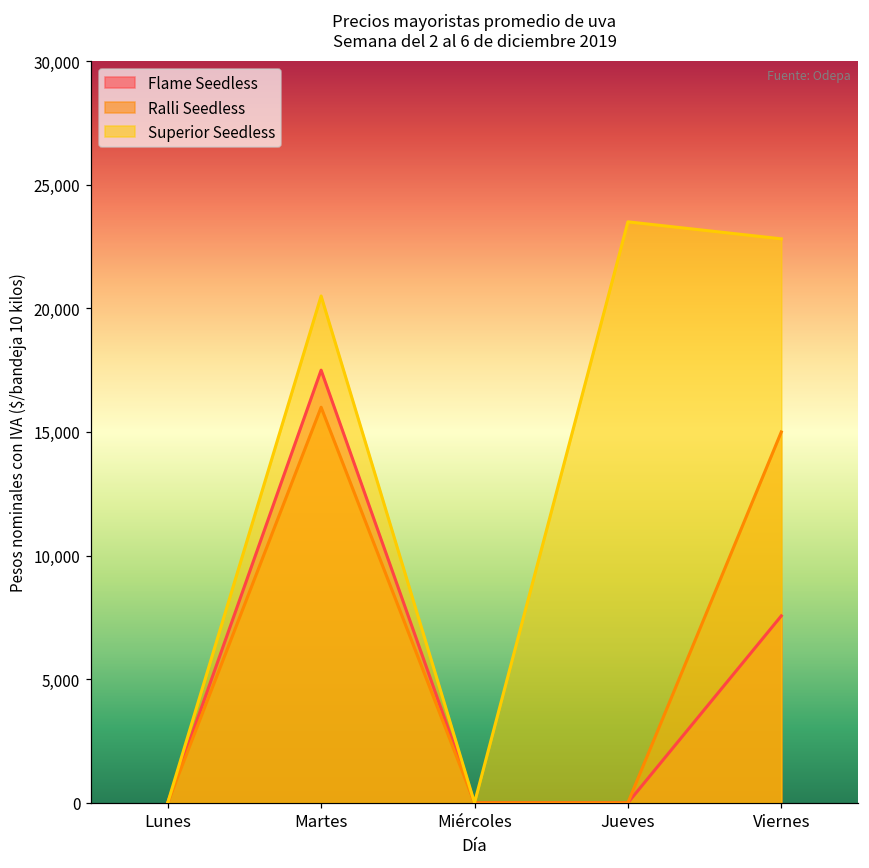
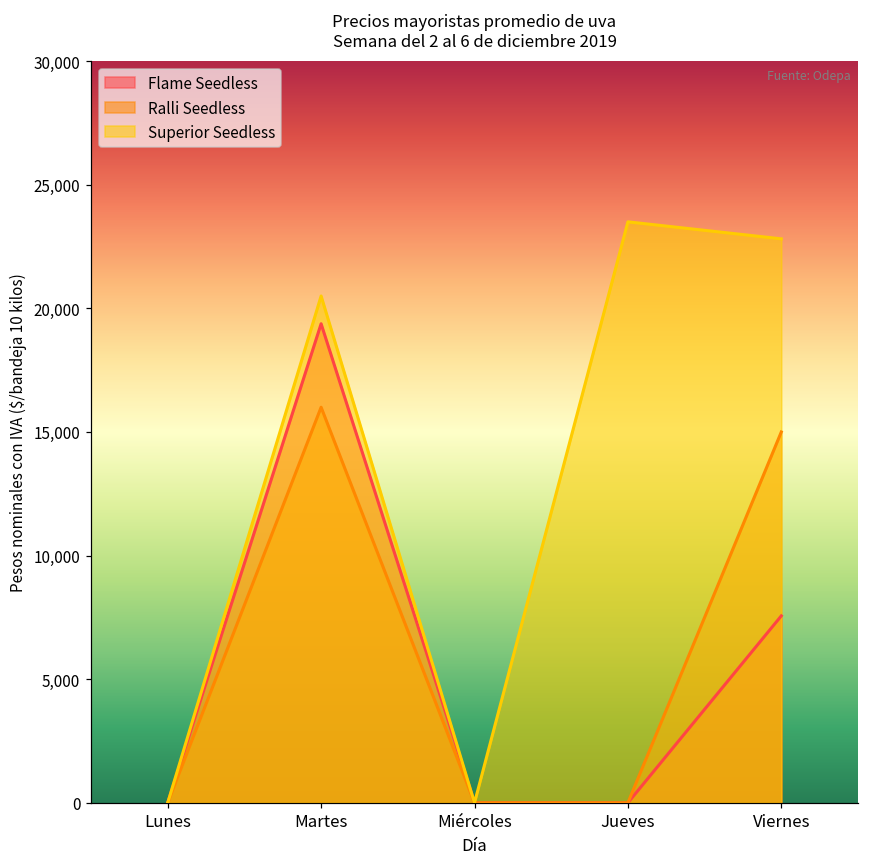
  {
    "Flame Seedless": {
-     "Martes": "17,500",
+     "Martes": "19,400",
      "Viernes": "7,600"
    }
  }
